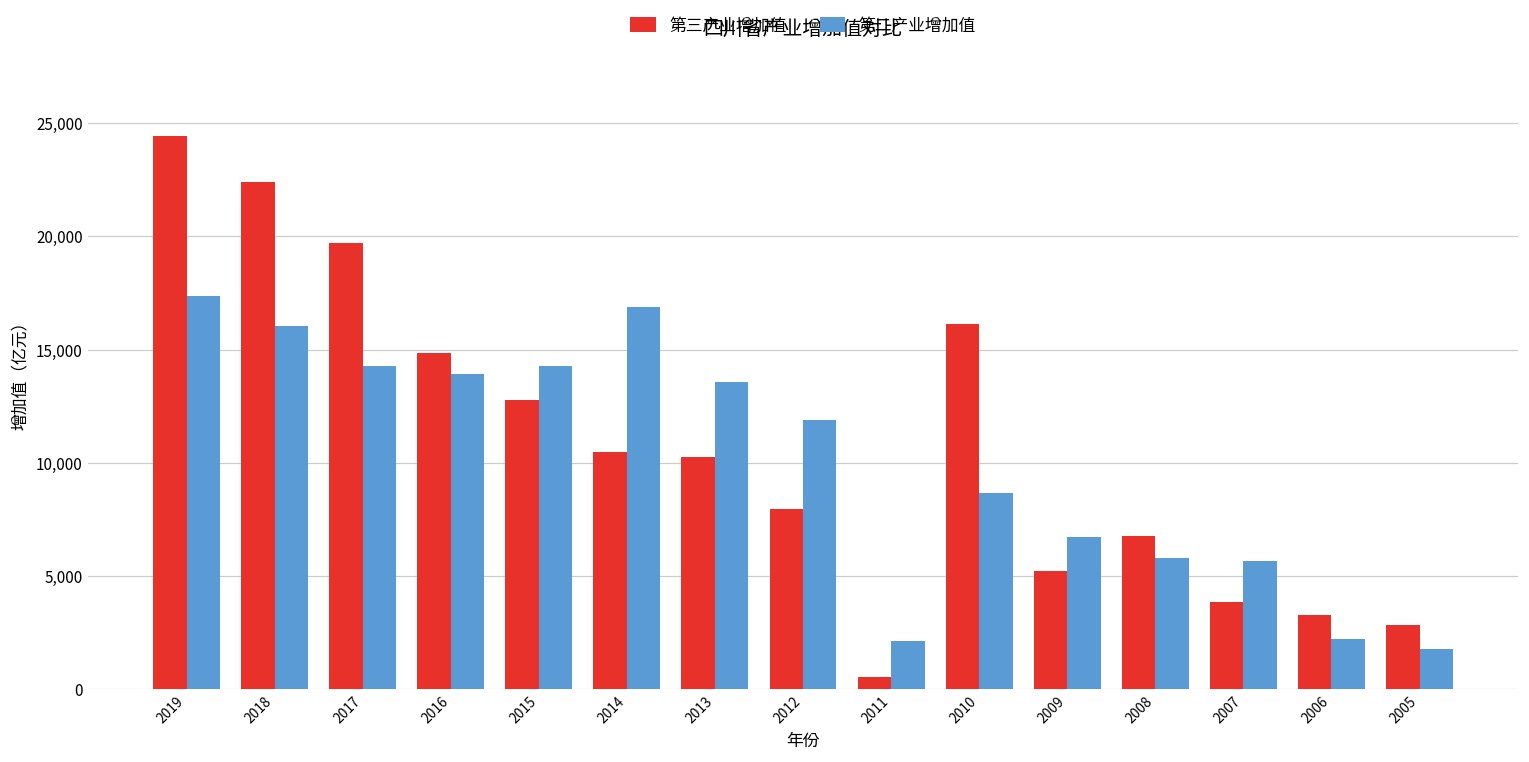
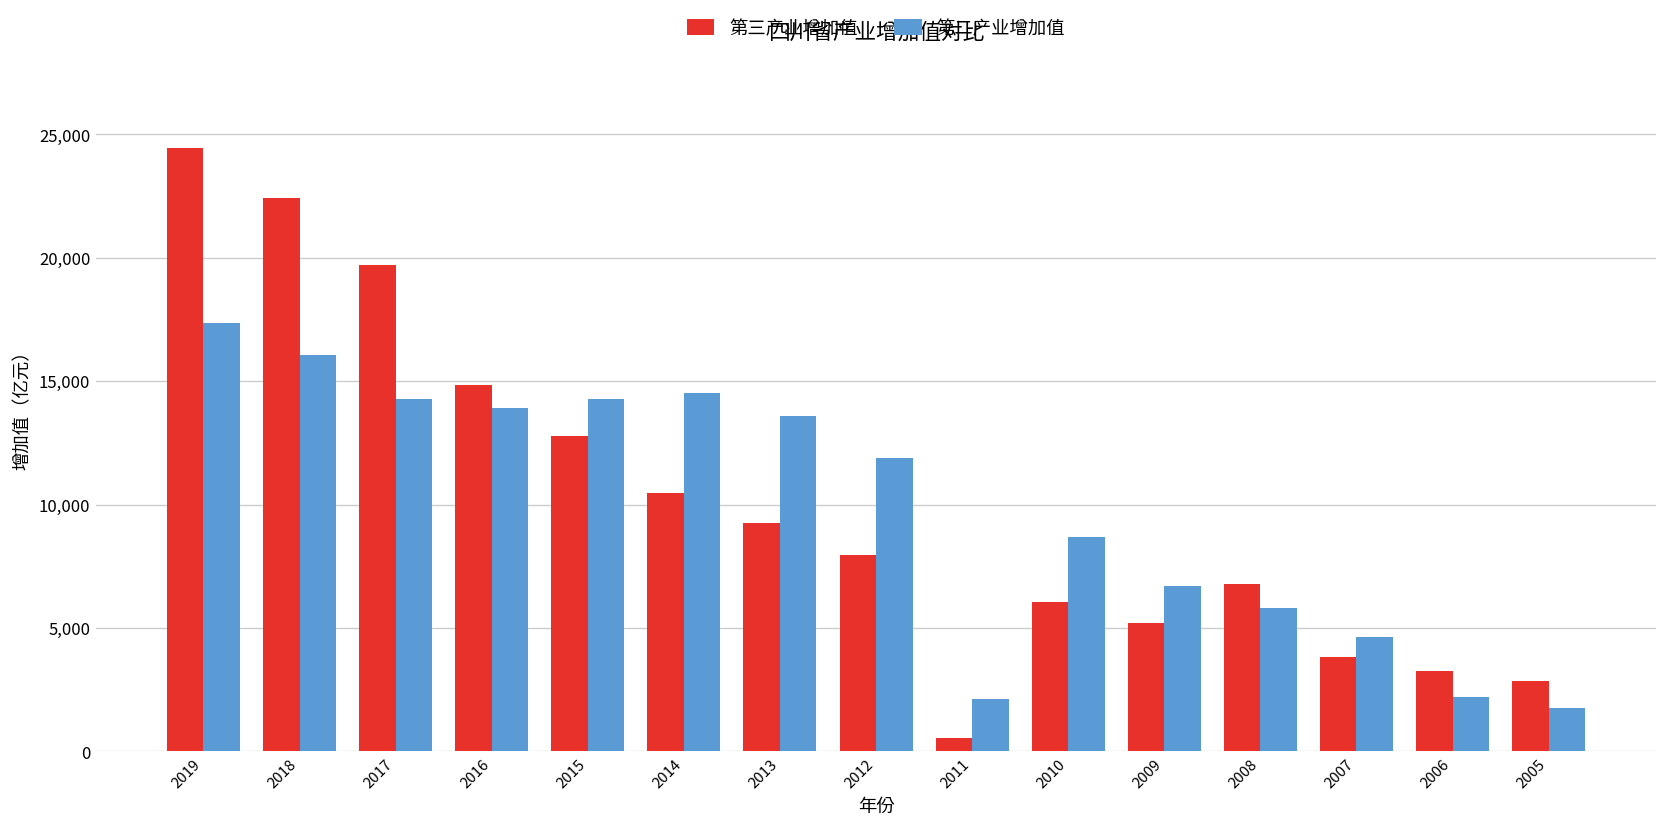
  {
    "第三产业增加值": {
      "2019": "24,400",
      "2018": "22,400",
      "2017": "19,700",
      "2016": "14,800",
      "2015": "12,800",
      "2014": "10,500",
-     "2013": "10,200",
+     "2013": "9,300",
      "2012": "8,000",
      "2011": "500",
-     "2010": "16,100",
+     "2010": "6,000",
      "2009": "5,200",
      "2008": "6,800",
      "2007": "3,800",
      "2006": "3,300",
      "2005": "2,800"
    },
    "第二产业增加值": {
      "2019": "17,400",
      "2018": "16,100",
      "2017": "14,300",
      "2016": "13,900",
      "2015": "14,300",
-     "2014": "16,900",
+     "2014": "14,500",
      "2013": "13,600",
      "2012": "11,900",
      "2011": "2,100",
      "2010": "8,700",
      "2009": "6,700",
      "2008": "5,800",
-     "2007": "5,600",
+     "2007": "4,600",
      "2006": "2,200",
      "2005": "1,800"
    }
  }
